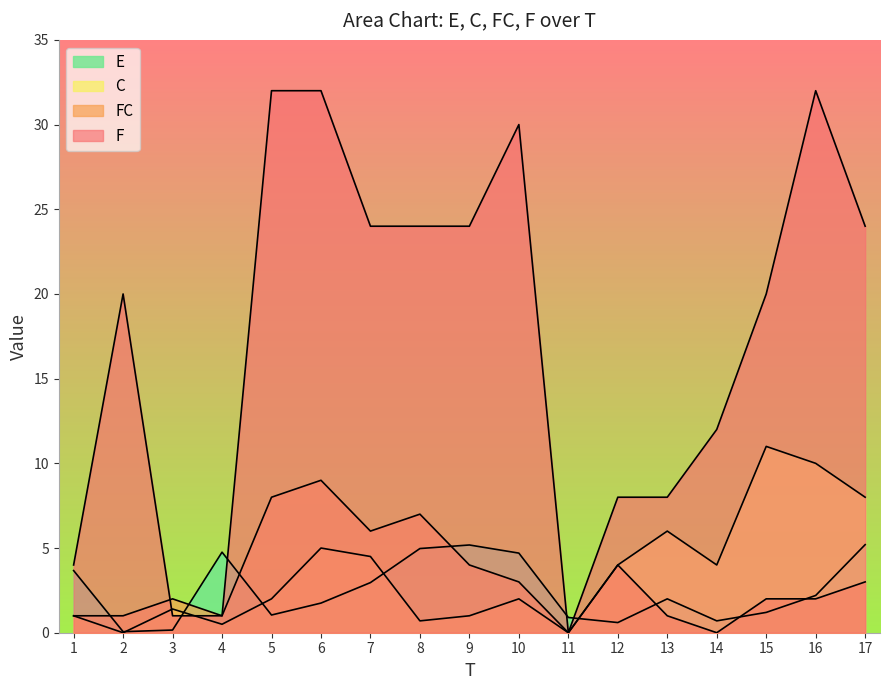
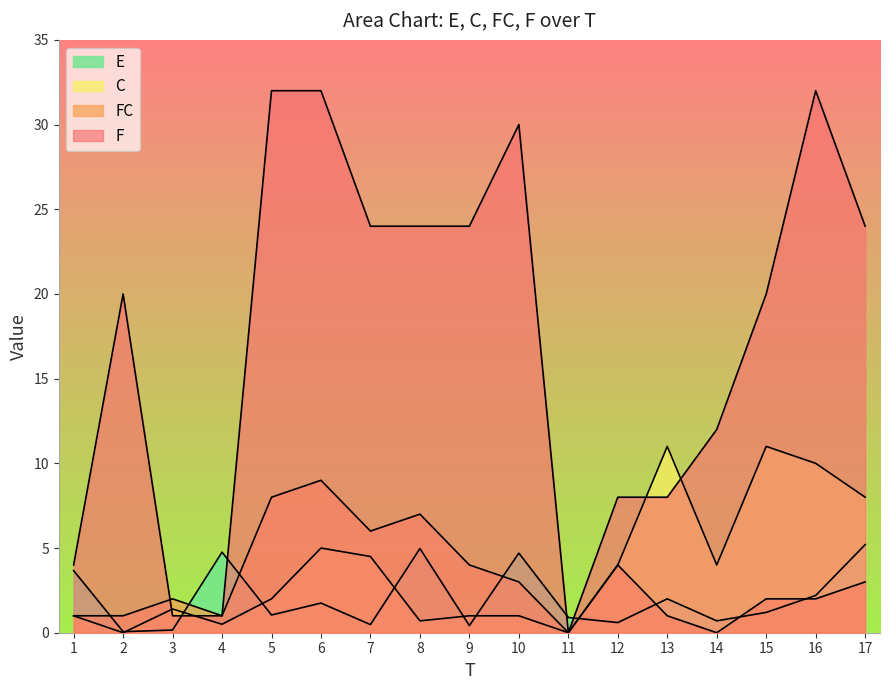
  {
    "E": {
      "1": 3.7,
      "3": 0.2,
      "4": 4.8,
      "5": 1.0,
      "6": 1.8,
-     "7": 3.0,
+     "7": 0.5,
      "8": 5.0,
-     "9": 5.2,
+     "9": 0.4,
      "10": 4.7,
      "11": 0.9,
      "12": 0.6,
      "13": 2.0,
      "14": 0.7,
      "15": 1.2,
      "16": 2.2,
      "17": 5.2
    },
    "C": {
      "3": 1.4,
      "4": 0.5,
      "5": 2,
      "6": 5,
      "7": 4.5,
      "8": 0.7,
      "9": 1,
-     "10": 2,
-     "13": 6,
+     "10": 1,
+     "13": 11,
      "14": 4,
      "15": 11,
      "16": 10,
      "17": 8
    }
  }
